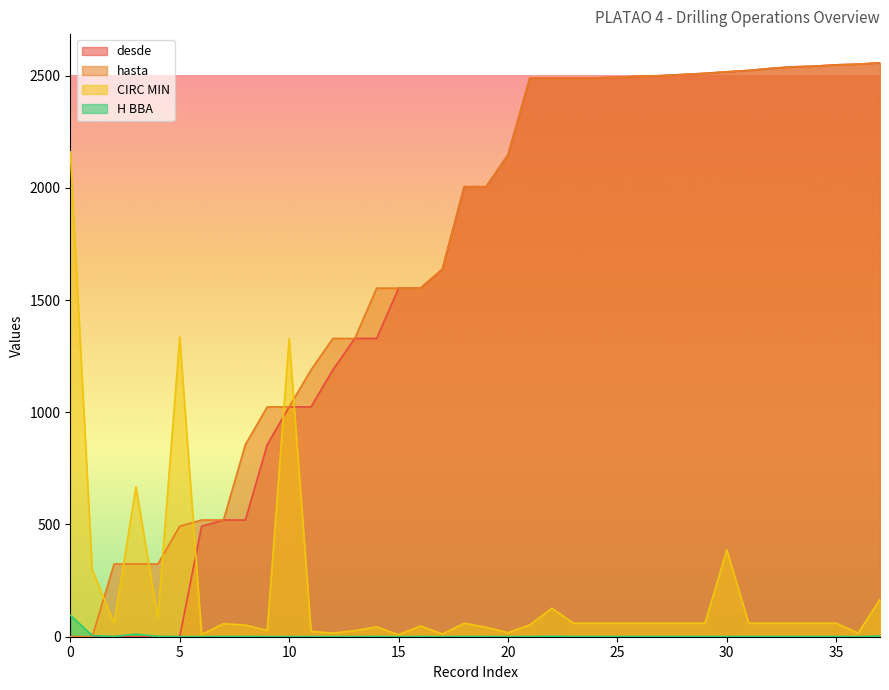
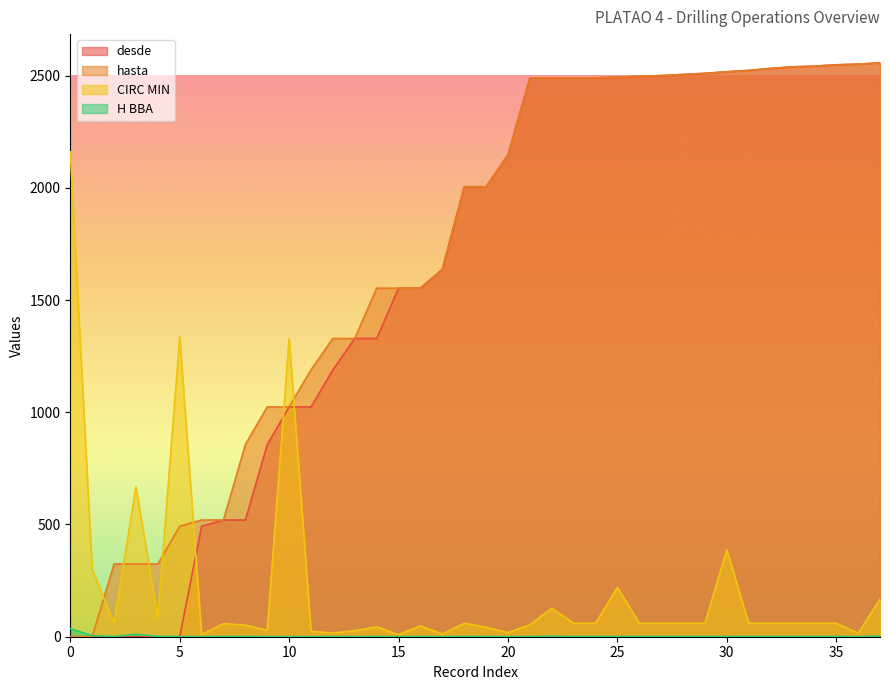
  {
    "CIRC MIN": {
      "0": 2160,
      "5": 1340,
      "10": 1330,
      "20": 20,
-     "25": 60,
+     "25": 220,
      "30": 390,
      "35": 60
    },
    "H BBA": {
-     "0": 100,
+     "0": 40,
      "10": 0,
      "20": 0,
      "25": 0,
      "30": 0,
      "35": 0
    }
  }
